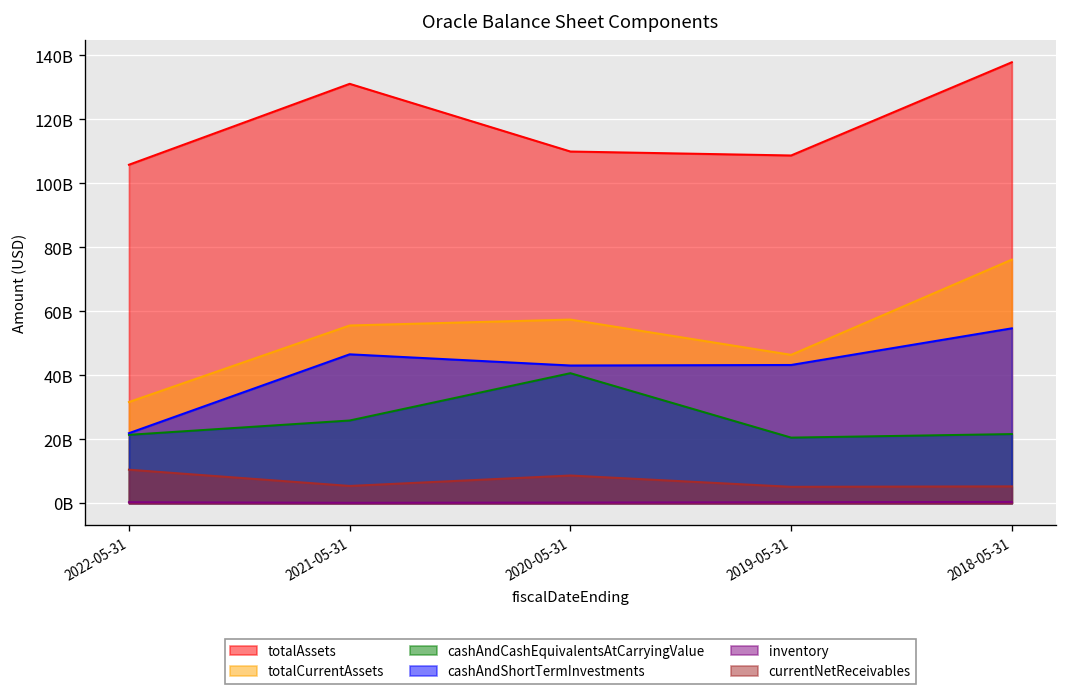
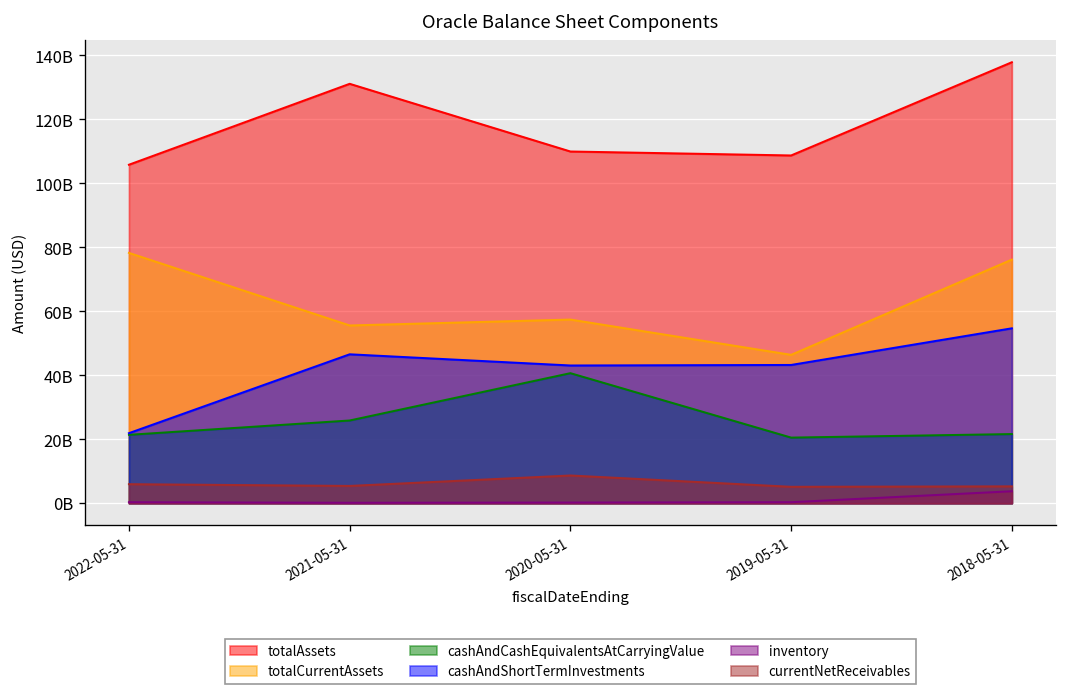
  {
    "totalAssets": {
      "2022-05-31": 106000000000,
      "2021-05-31": 131000000000,
      "2020-05-31": 110000000000,
      "2019-05-31": 109000000000,
      "2018-05-31": 138000000000
    },
    "totalCurrentAssets": {
-     "2022-05-31": 32000000000,
+     "2022-05-31": 78000000000,
      "2021-05-31": 56000000000,
      "2020-05-31": 57000000000,
      "2019-05-31": 46000000000,
      "2018-05-31": 76000000000
    },
    "cashAndCashEquivalentsAtCarryingValue": {
      "2021-05-31": 26000000000,
      "2020-05-31": 41000000000,
      "2019-05-31": 21000000000,
      "2018-05-31": 22000000000
    },
    "cashAndShortTermInvestments": {
      "2021-05-31": 47000000000,
      "2020-05-31": 43000000000,
      "2019-05-31": 43000000000,
      "2018-05-31": 55000000000
    },
    "inventory": {
      "2022-05-31": 0,
      "2021-05-31": 0,
      "2020-05-31": 0,
      "2019-05-31": 0,
-     "2018-05-31": 0
+     "2018-05-31": 4000000000
    },
    "currentNetReceivables": {
-     "2022-05-31": 10000000000,
+     "2022-05-31": 6000000000,
      "2021-05-31": 5000000000,
      "2020-05-31": 9000000000,
      "2019-05-31": 5000000000,
      "2018-05-31": 5000000000
    }
  }
